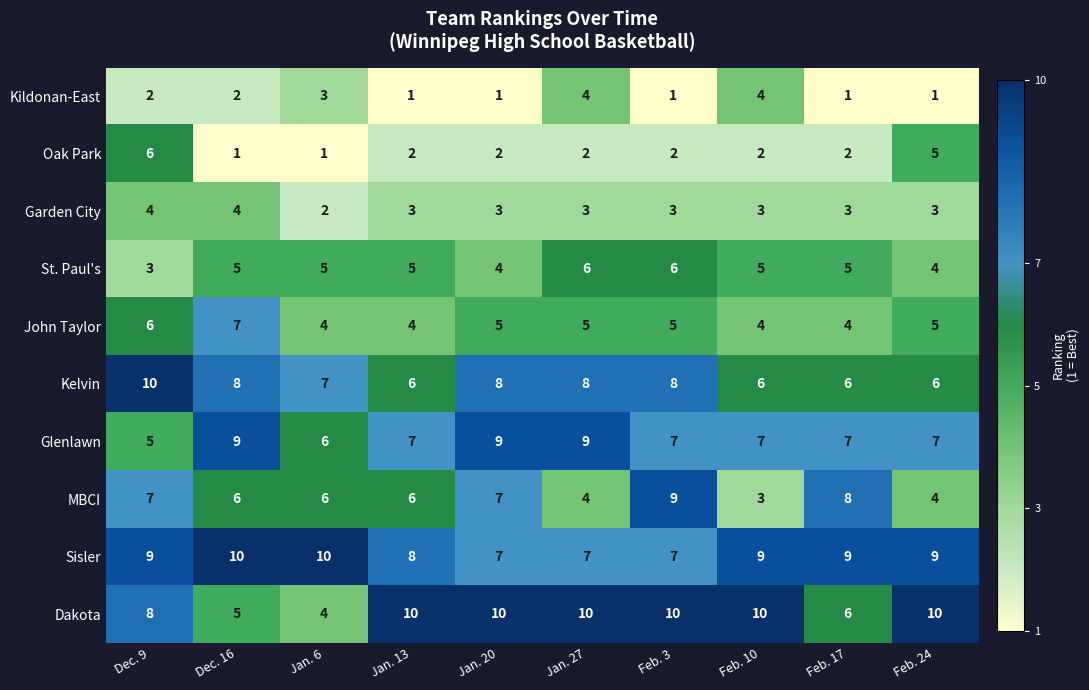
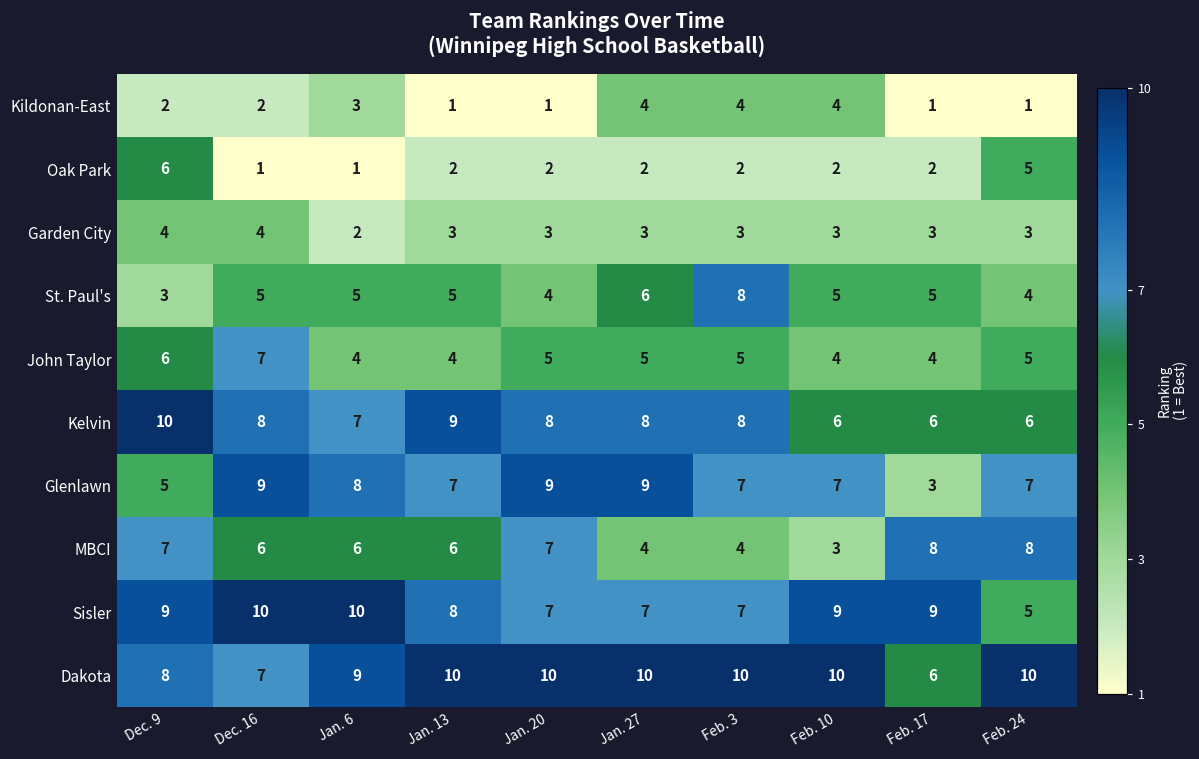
  {
    "Kildonan-East": {
      "Dec. 9": 2,
      "Dec. 16": 2,
      "Jan. 6": 3,
      "Jan. 13": 1,
      "Jan. 20": 1,
      "Jan. 27": 4,
-     "Feb. 3": 1,
+     "Feb. 3": 4,
      "Feb. 10": 4,
      "Feb. 17": 1,
      "Feb. 24": 1
    },
    "Oak Park": {
      "Dec. 9": 6,
      "Dec. 16": 1,
      "Jan. 6": 1,
      "Jan. 13": 2,
      "Jan. 20": 2,
      "Jan. 27": 2,
      "Feb. 3": 2,
      "Feb. 10": 2,
      "Feb. 17": 2,
      "Feb. 24": 5
    },
    "Garden City": {
      "Dec. 9": 4,
      "Dec. 16": 4,
      "Jan. 6": 2,
      "Jan. 13": 3,
      "Jan. 20": 3,
      "Jan. 27": 3,
      "Feb. 3": 3,
      "Feb. 10": 3,
      "Feb. 17": 3,
      "Feb. 24": 3
    },
    "St. Paul's": {
      "Dec. 9": 3,
      "Dec. 16": 5,
      "Jan. 6": 5,
      "Jan. 13": 5,
      "Jan. 20": 4,
      "Jan. 27": 6,
-     "Feb. 3": 6,
+     "Feb. 3": 8,
      "Feb. 10": 5,
      "Feb. 17": 5,
      "Feb. 24": 4
    },
    "John Taylor": {
      "Dec. 9": 6,
      "Dec. 16": 7,
      "Jan. 6": 4,
      "Jan. 13": 4,
      "Jan. 20": 5,
      "Jan. 27": 5,
      "Feb. 3": 5,
      "Feb. 10": 4,
      "Feb. 17": 4,
      "Feb. 24": 5
    },
    "Kelvin": {
      "Dec. 9": 10,
      "Dec. 16": 8,
      "Jan. 6": 7,
-     "Jan. 13": 6,
+     "Jan. 13": 9,
      "Jan. 20": 8,
      "Jan. 27": 8,
      "Feb. 3": 8,
      "Feb. 10": 6,
      "Feb. 17": 6,
      "Feb. 24": 6
    },
    "Glenlawn": {
      "Dec. 9": 5,
      "Dec. 16": 9,
-     "Jan. 6": 6,
+     "Jan. 6": 8,
      "Jan. 13": 7,
      "Jan. 20": 9,
      "Jan. 27": 9,
      "Feb. 3": 7,
      "Feb. 10": 7,
-     "Feb. 17": 7,
+     "Feb. 17": 3,
      "Feb. 24": 7
    },
    "MBCI": {
      "Dec. 9": 7,
      "Dec. 16": 6,
      "Jan. 6": 6,
      "Jan. 13": 6,
      "Jan. 20": 7,
      "Jan. 27": 4,
-     "Feb. 3": 9,
+     "Feb. 3": 4,
      "Feb. 10": 3,
      "Feb. 17": 8,
-     "Feb. 24": 4
+     "Feb. 24": 8
    },
    "Sisler": {
      "Dec. 9": 9,
      "Dec. 16": 10,
      "Jan. 6": 10,
      "Jan. 13": 8,
      "Jan. 20": 7,
      "Jan. 27": 7,
      "Feb. 3": 7,
      "Feb. 10": 9,
      "Feb. 17": 9,
-     "Feb. 24": 9
+     "Feb. 24": 5
    },
    "Dakota": {
      "Dec. 9": 8,
-     "Dec. 16": 5,
-     "Jan. 6": 4,
+     "Dec. 16": 7,
+     "Jan. 6": 9,
      "Jan. 13": 10,
      "Jan. 20": 10,
      "Jan. 27": 10,
      "Feb. 3": 10,
      "Feb. 10": 10,
      "Feb. 17": 6,
      "Feb. 24": 10
    }
  }
